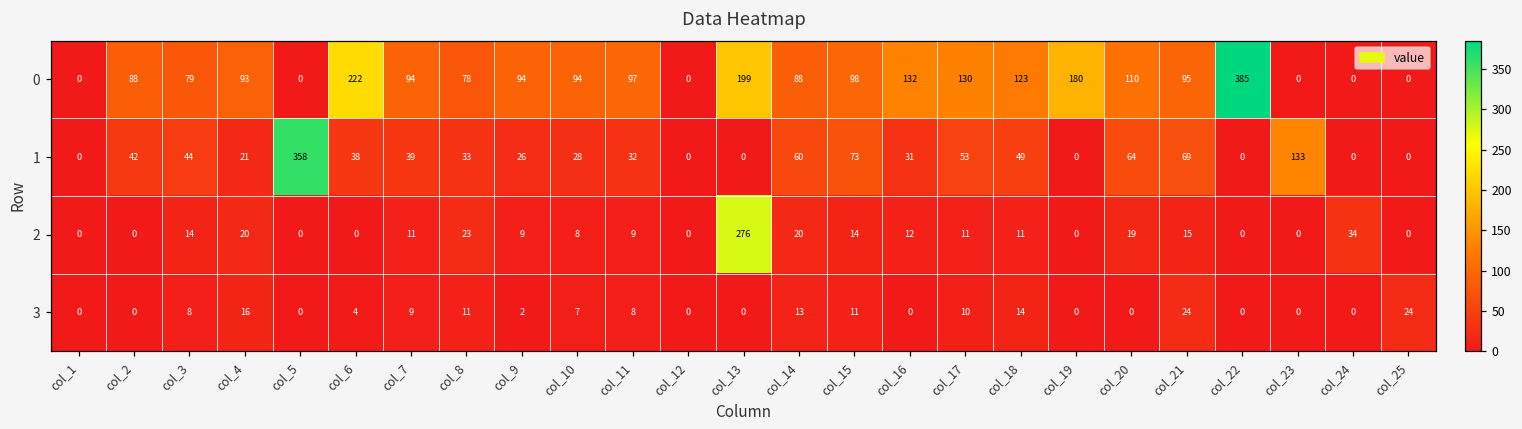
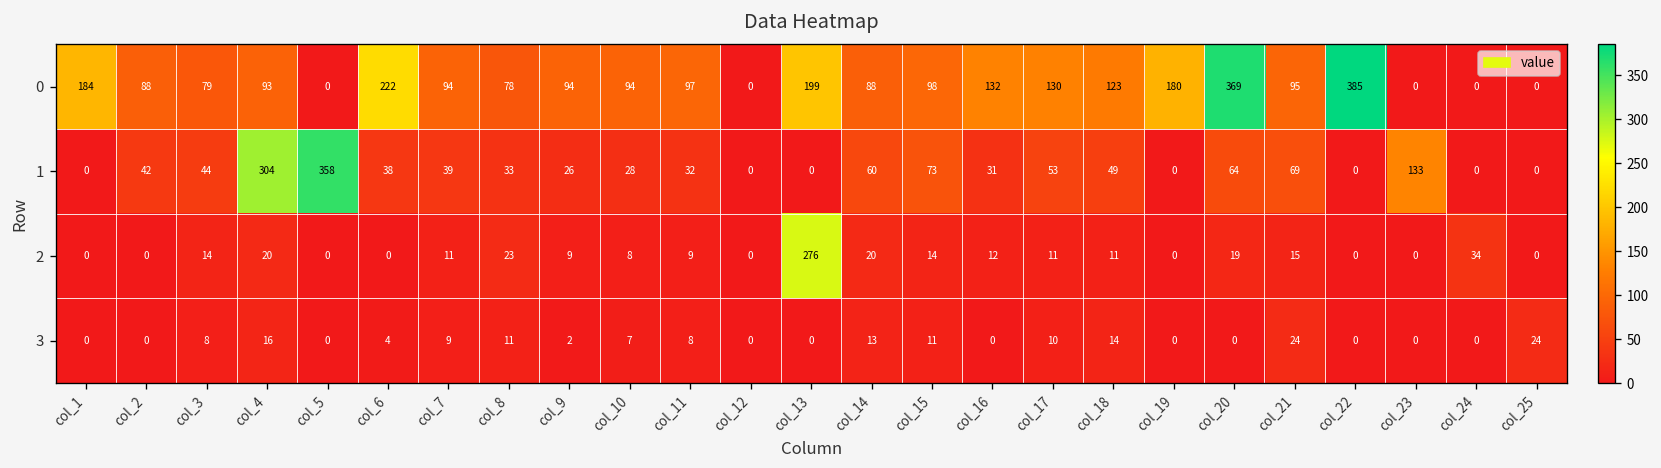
  {
    "0": {
-     "col_1": 0,
+     "col_1": 184,
      "col_2": 88,
      "col_3": 79,
      "col_4": 93,
      "col_5": 0,
      "col_6": 222,
      "col_7": 94,
      "col_8": 78,
      "col_9": 94,
      "col_10": 94,
      "col_11": 97,
      "col_12": 0,
      "col_13": 199,
      "col_14": 88,
      "col_15": 98,
      "col_16": 132,
      "col_17": 130,
      "col_18": 123,
      "col_19": 180,
-     "col_20": 110,
+     "col_20": 369,
      "col_21": 95,
      "col_22": 385,
      "col_23": 0,
      "col_24": 0,
      "col_25": 0
    },
    "1": {
      "col_1": 0,
      "col_2": 42,
      "col_3": 44,
-     "col_4": 21,
+     "col_4": 304,
      "col_5": 358,
      "col_6": 38,
      "col_7": 39,
      "col_8": 33,
      "col_9": 26,
      "col_10": 28,
      "col_11": 32,
      "col_12": 0,
      "col_13": 0,
      "col_14": 60,
      "col_15": 73,
      "col_16": 31,
      "col_17": 53,
      "col_18": 49,
      "col_19": 0,
      "col_20": 64,
      "col_21": 69,
      "col_22": 0,
      "col_23": 133,
      "col_24": 0,
      "col_25": 0
    },
    "2": {
      "col_1": 0,
      "col_2": 0,
      "col_3": 14,
      "col_4": 20,
      "col_5": 0,
      "col_6": 0,
      "col_7": 11,
      "col_8": 23,
      "col_9": 9,
      "col_10": 8,
      "col_11": 9,
      "col_12": 0,
      "col_13": 276,
      "col_14": 20,
      "col_15": 14,
      "col_16": 12,
      "col_17": 11,
      "col_18": 11,
      "col_19": 0,
      "col_20": 19,
      "col_21": 15,
      "col_22": 0,
      "col_23": 0,
      "col_24": 34,
      "col_25": 0
    },
    "3": {
      "col_1": 0,
      "col_2": 0,
      "col_3": 8,
      "col_4": 16,
      "col_5": 0,
      "col_6": 4,
      "col_7": 9,
      "col_8": 11,
      "col_9": 2,
      "col_10": 7,
      "col_11": 8,
      "col_12": 0,
      "col_13": 0,
      "col_14": 13,
      "col_15": 11,
      "col_16": 0,
      "col_17": 10,
      "col_18": 14,
      "col_19": 0,
      "col_20": 0,
      "col_21": 24,
      "col_22": 0,
      "col_23": 0,
      "col_24": 0,
      "col_25": 24
    }
  }
